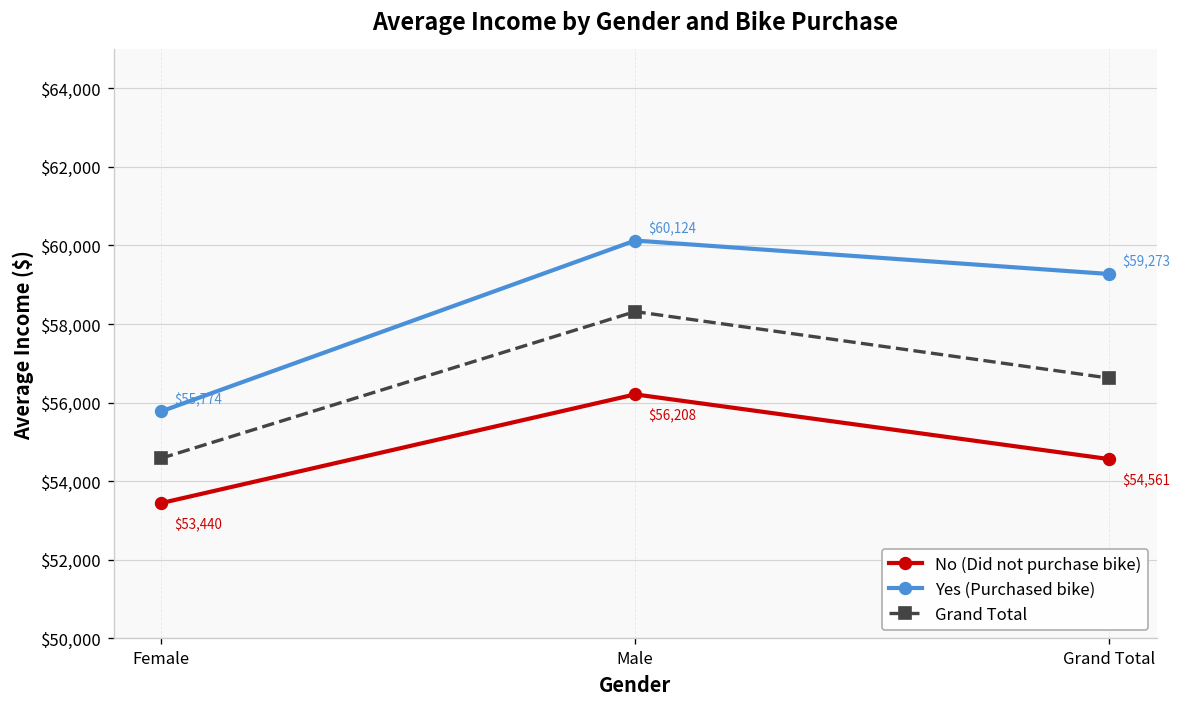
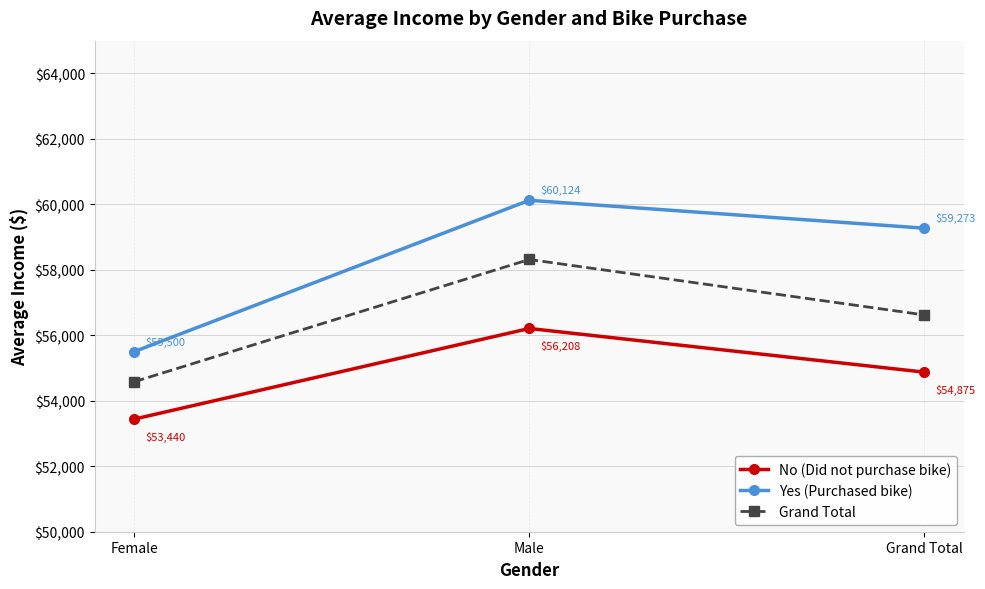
  {
    "No (Did not purchase bike)": {
      "Female": "$53,440",
      "Male": "$56,208",
-     "Grand Total": "$54,561"
+     "Grand Total": "$54,875"
    },
    "Yes (Purchased bike)": {
-     "Female": "$55,774",
+     "Female": "$55,500",
      "Male": "$60,124",
      "Grand Total": "$59,273"
    },
    "Grand Total": {
      "Female": "$54,600",
      "Male": "$58,300",
      "Grand Total": "$56,600"
    }
  }
